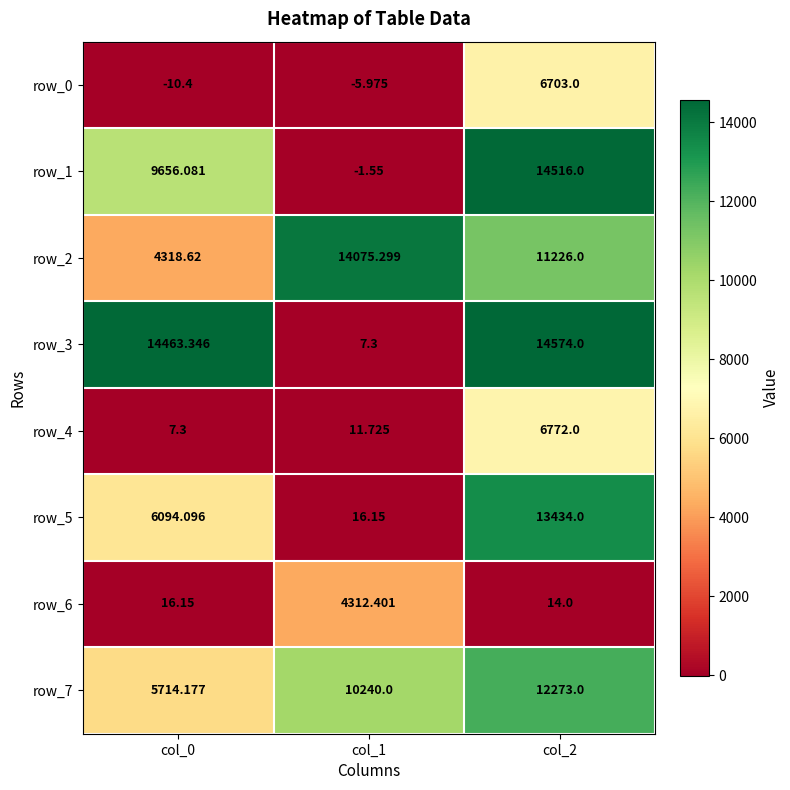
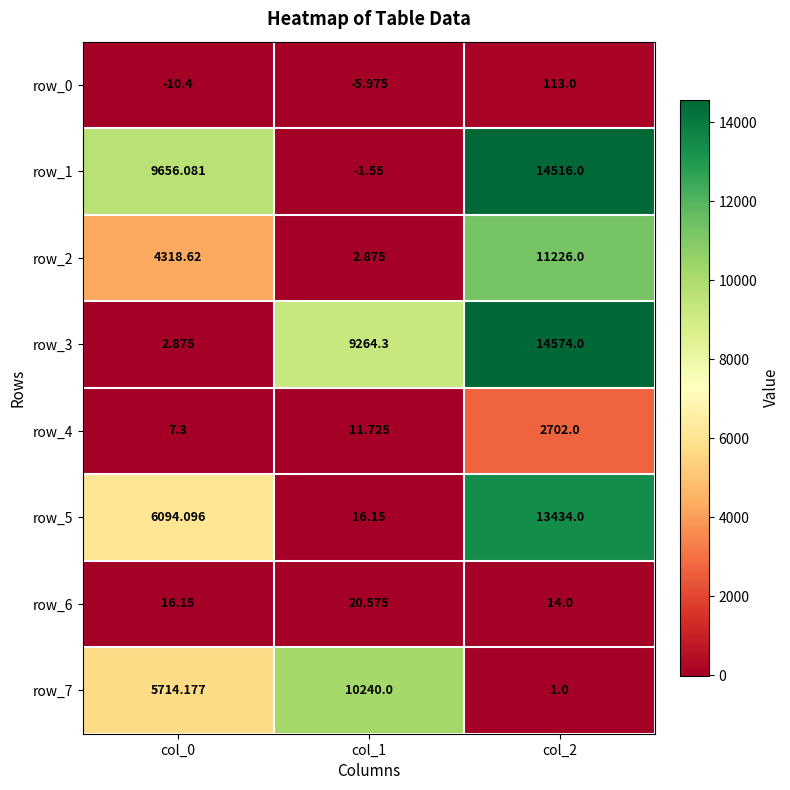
  {
    "row_0": {
      "col_0": -10.4,
      "col_1": -5.975,
-     "col_2": 6703.0
+     "col_2": 113.0
    },
    "row_1": {
      "col_0": 9656.081,
      "col_1": -1.55,
      "col_2": 14516.0
    },
    "row_2": {
      "col_0": 4318.62,
-     "col_1": 14075.299,
+     "col_1": 2.875,
      "col_2": 11226.0
    },
    "row_3": {
-     "col_0": 14463.346,
-     "col_1": 7.3,
+     "col_0": 2.875,
+     "col_1": 9264.3,
      "col_2": 14574.0
    },
    "row_4": {
      "col_0": 7.3,
      "col_1": 11.725,
-     "col_2": 6772.0
+     "col_2": 2702.0
    },
    "row_5": {
      "col_0": 6094.096,
      "col_1": 16.15,
      "col_2": 13434.0
    },
    "row_6": {
      "col_0": 16.15,
-     "col_1": 4312.401,
+     "col_1": 20.575,
      "col_2": 14.0
    },
    "row_7": {
      "col_0": 5714.177,
      "col_1": 10240.0,
-     "col_2": 12273.0
+     "col_2": 1.0
    }
  }
